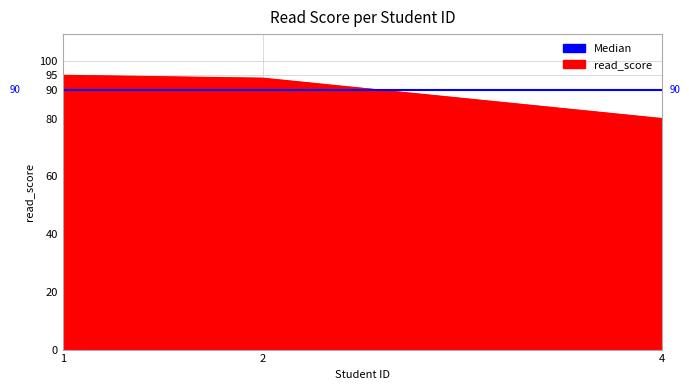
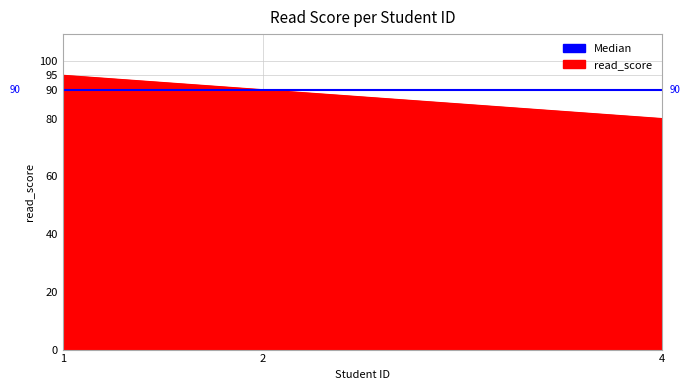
  {
    "1": 95,
-   "2": 94
+   "2": 90
  }
